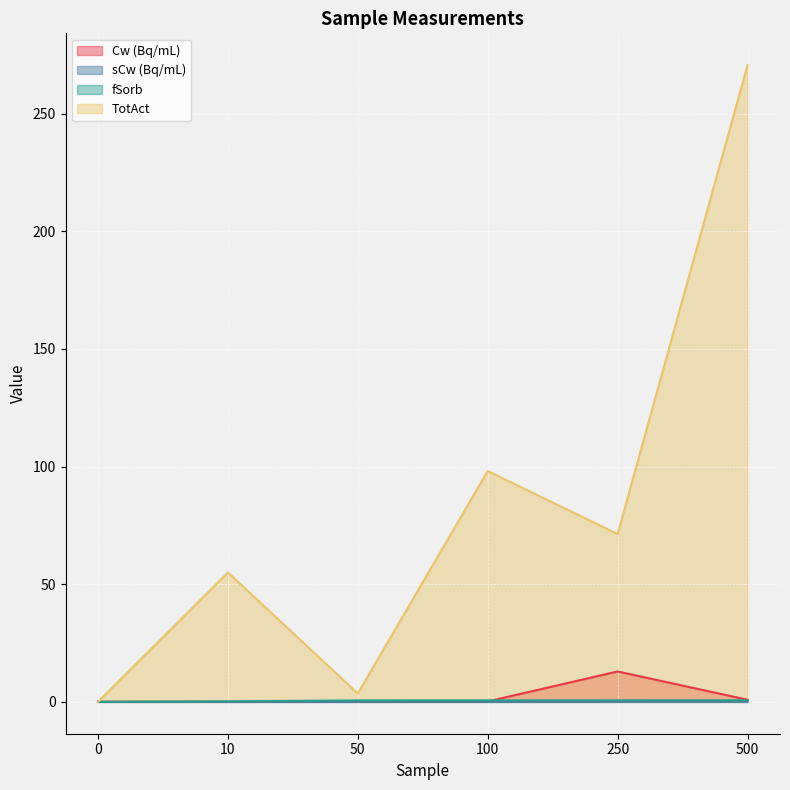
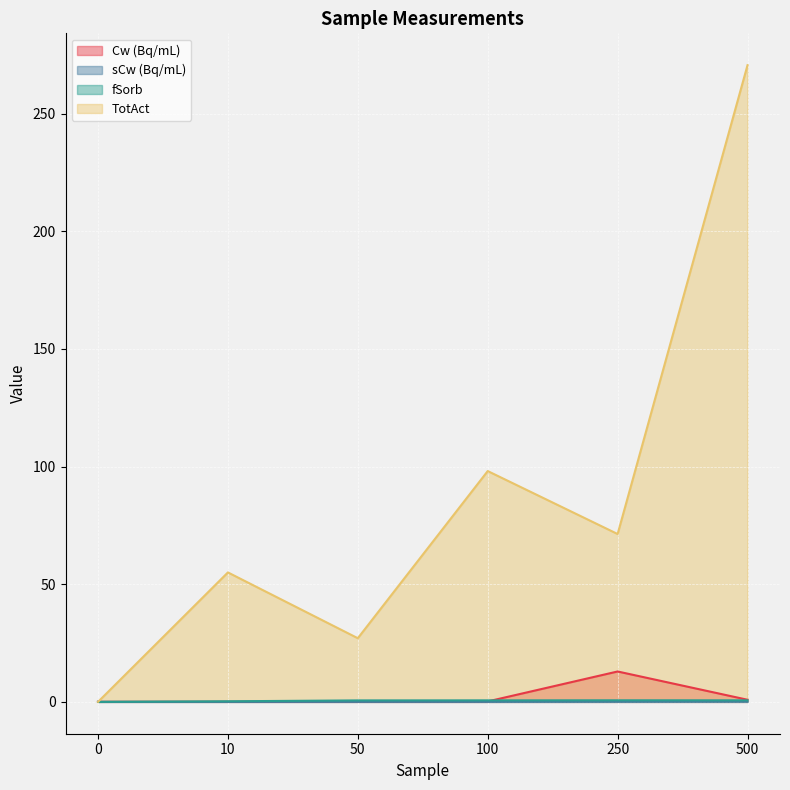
  {
    "Cw (Bq/mL)": {
      "250": 13
    },
    "TotAct": {
      "10": 55,
-     "50": 4,
+     "50": 27,
      "100": 98,
      "250": 71,
      "500": 271
    }
  }
